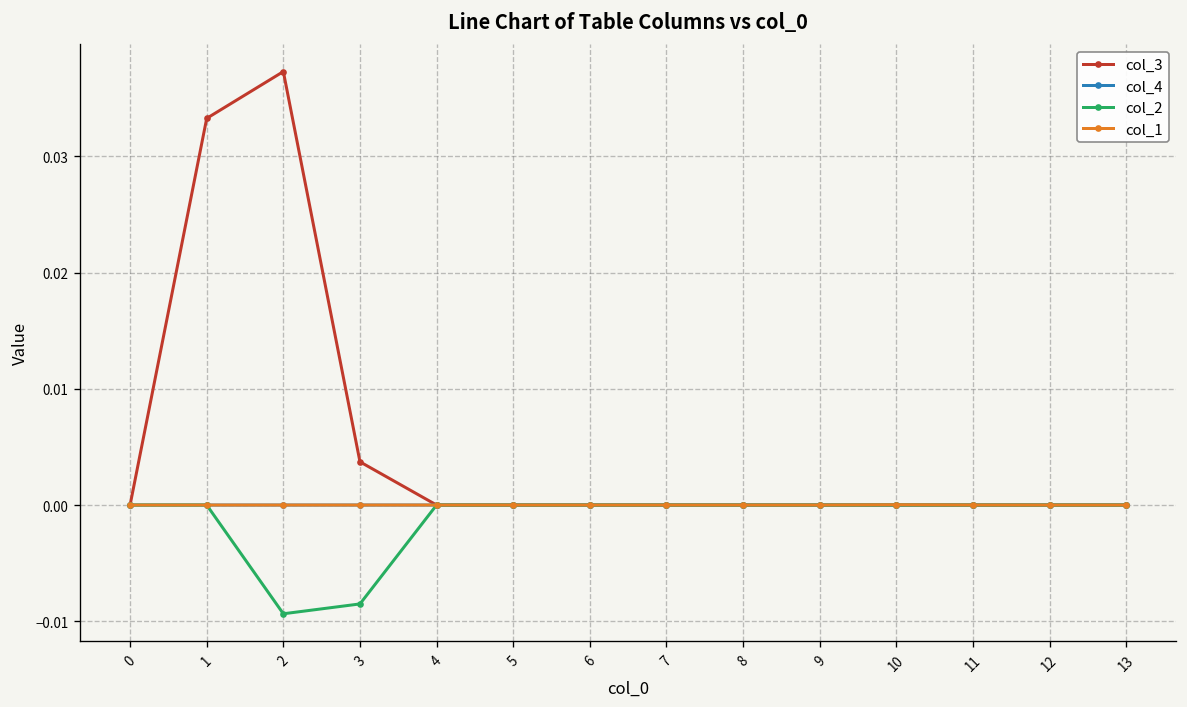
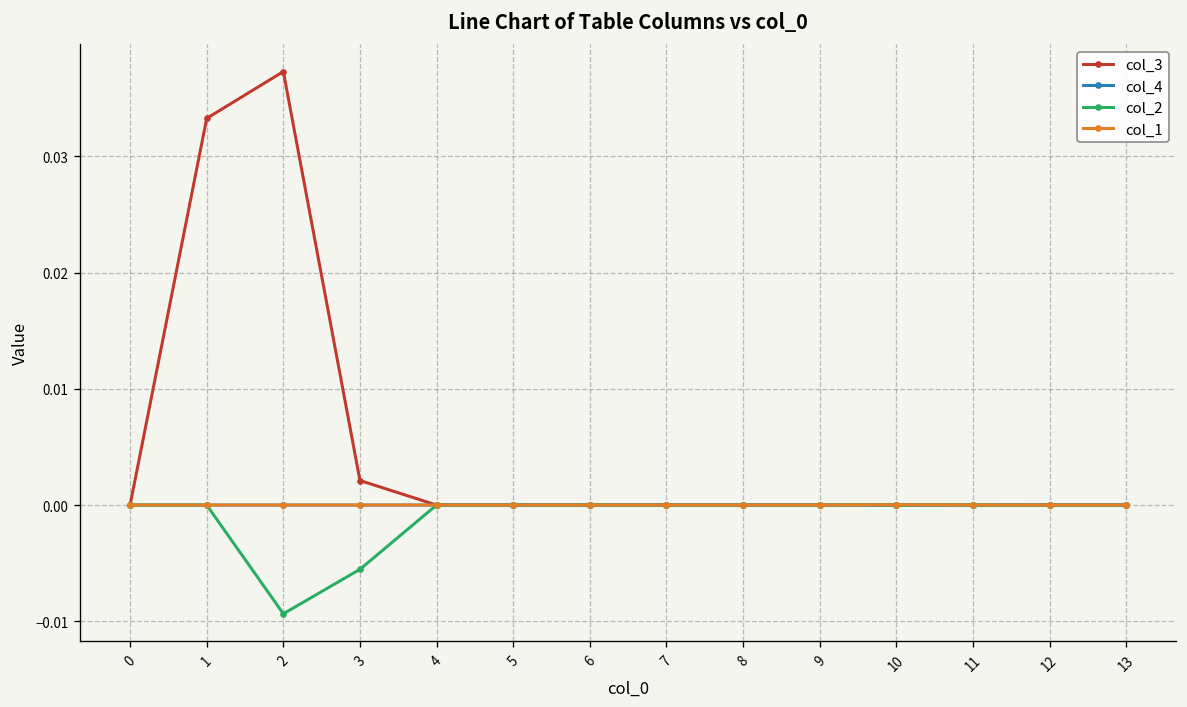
  {
    "col_3": {
      "1": 0.033,
      "2": 0.037,
-     "3": 0.004
+     "3": 0.002
    },
    "col_1": {
      "2": 0.000,
      "3": 0.000
    },
    "col_2": {
      "2": -0.009,
-     "3": -0.009
+     "3": -0.006
    }
  }
